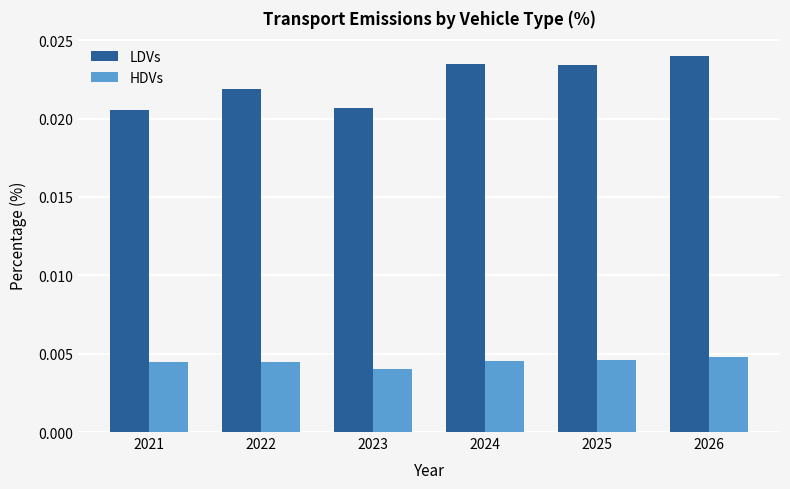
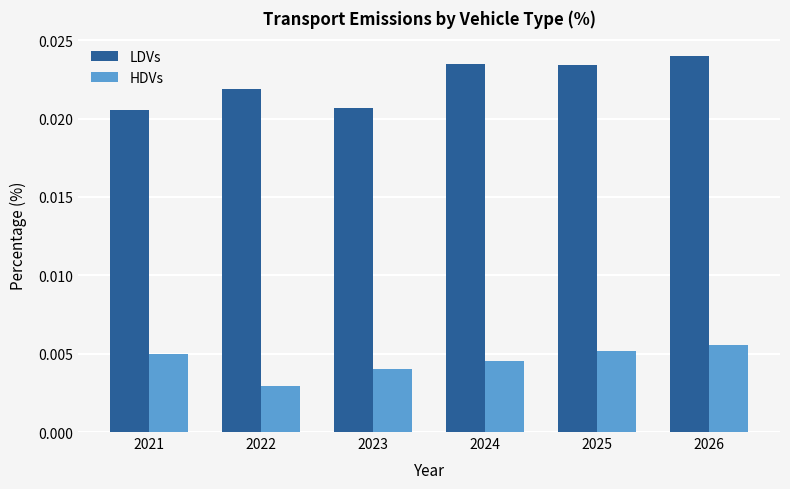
  {
    "LDVs": {
      "2021": 0.0206,
      "2022": 0.0219,
      "2023": 0.0207,
      "2024": 0.0235,
      "2025": 0.0234,
      "2026": 0.0240
    },
    "HDVs": {
-     "2021": 0.0045,
-     "2022": 0.0045,
+     "2021": 0.0050,
+     "2022": 0.0029,
      "2023": 0.0040,
      "2024": 0.0046,
-     "2025": 0.0046,
-     "2026": 0.0048
+     "2025": 0.0051,
+     "2026": 0.0056
    }
  }
